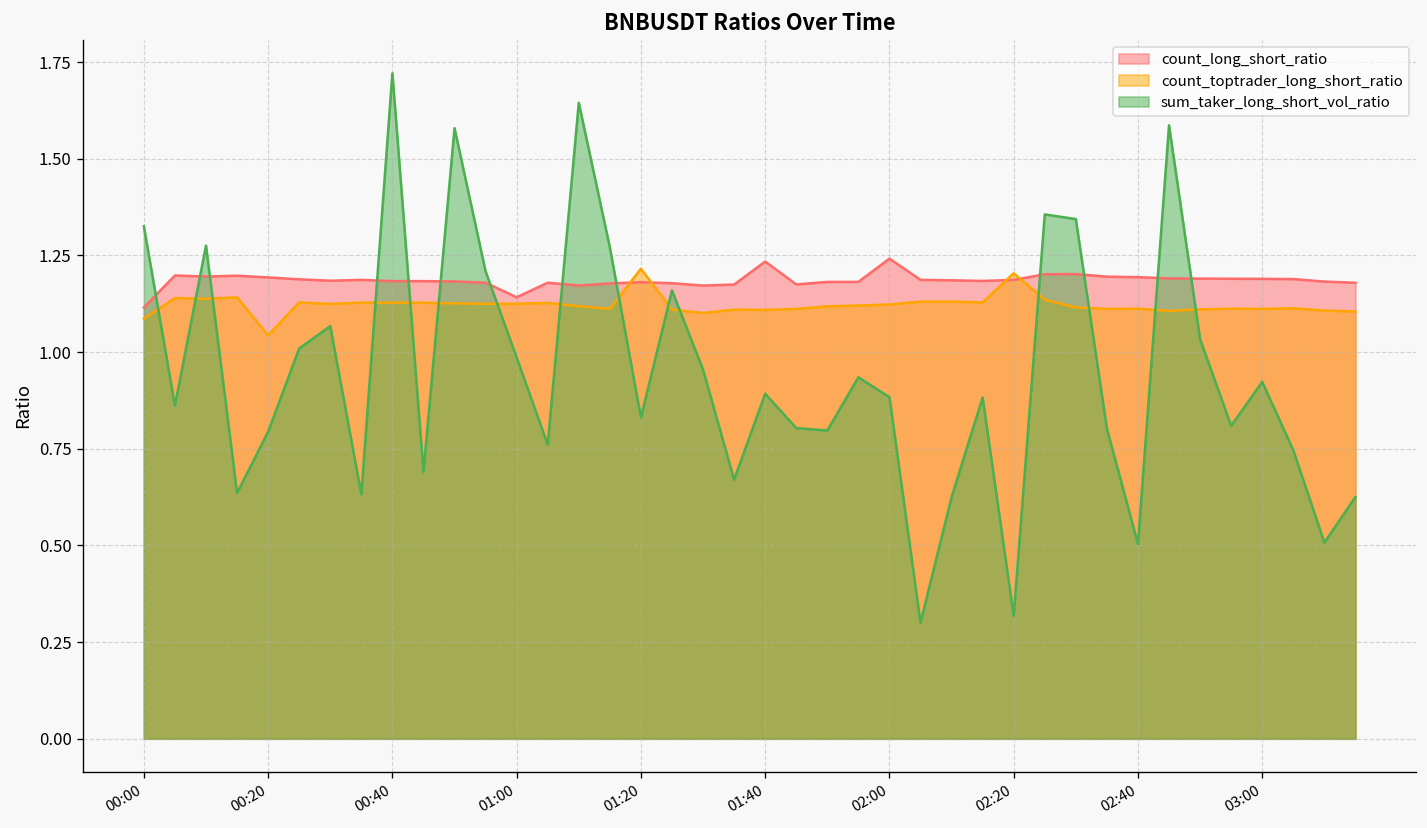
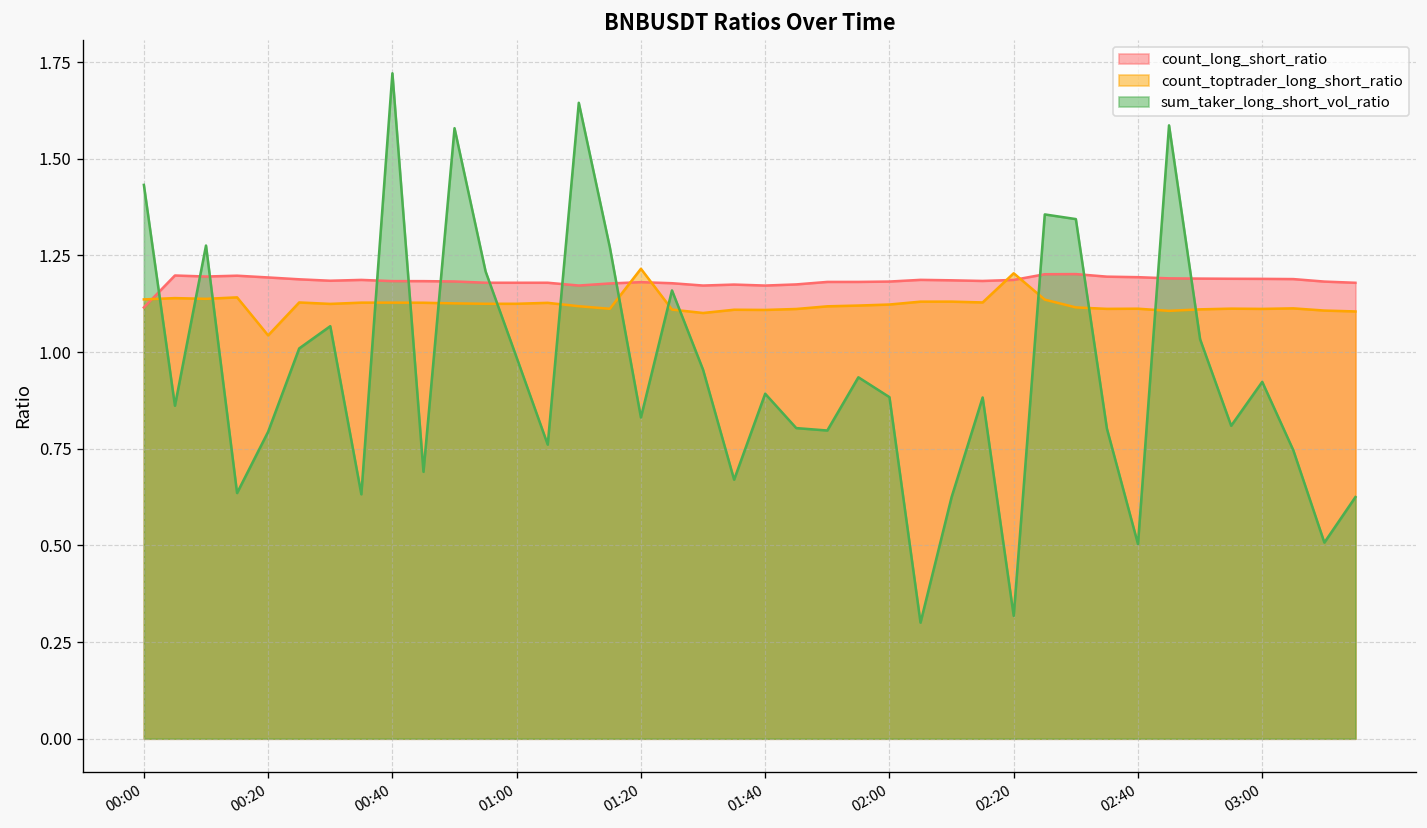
  {
    "count_long_short_ratio": {
      "00:00": 1.12,
      "00:20": 1.19,
      "00:40": 1.18,
-     "01:00": 1.14,
+     "01:00": 1.18,
      "01:20": 1.18,
-     "01:40": 1.23,
-     "02:00": 1.24,
+     "01:40": 1.17,
+     "02:00": 1.18,
      "02:20": 1.19,
      "02:40": 1.19,
      "03:00": 1.19
    },
    "count_toptrader_long_short_ratio": {
-     "00:00": 1.09,
+     "00:00": 1.14,
      "00:20": 1.04,
      "00:40": 1.13,
      "01:00": 1.12,
      "01:20": 1.22,
      "01:40": 1.11,
      "02:00": 1.12,
      "02:20": 1.20,
      "02:40": 1.11,
      "03:00": 1.11
    },
    "sum_taker_long_short_vol_ratio": {
-     "00:00": 1.33,
+     "00:00": 1.43,
      "00:20": 0.79,
      "00:40": 1.72,
      "01:00": 0.99,
      "01:20": 0.83,
      "01:40": 0.89,
      "02:00": 0.88,
      "02:20": 0.32,
      "02:40": 0.50,
      "03:00": 0.92
    }
  }
